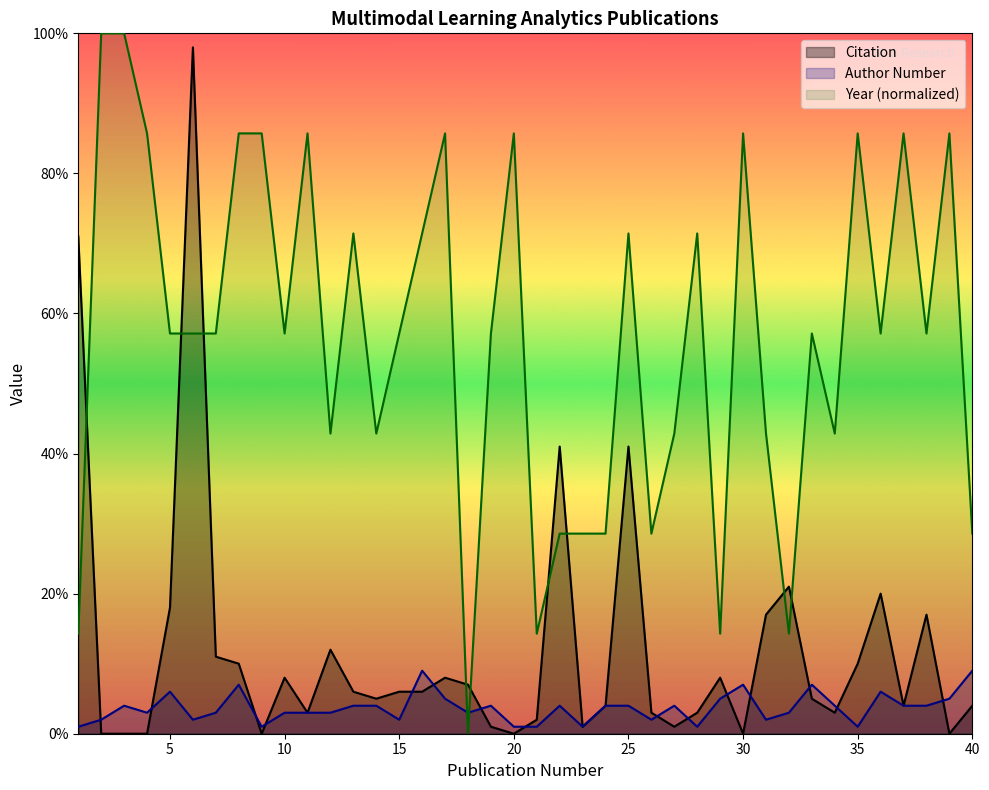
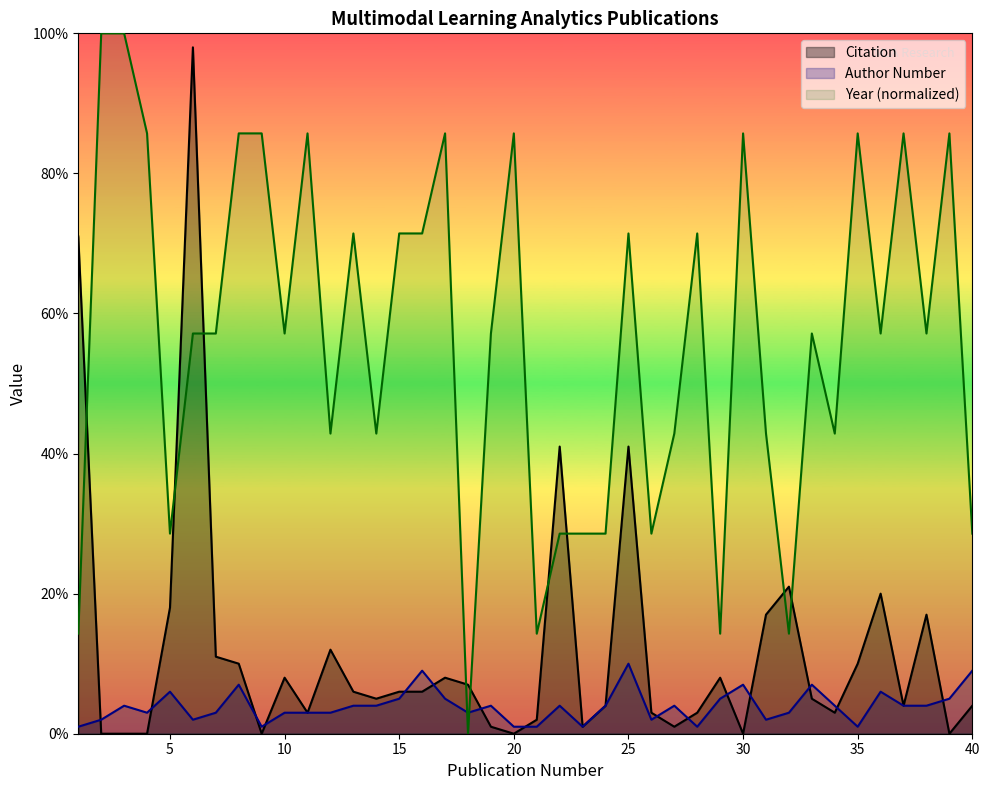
  {
    "Citation": {
      "5": "18%",
      "10": "8%",
      "15": "6%",
      "20": "0%",
      "25": "41%",
      "30": "0%",
      "35": "10%",
      "40": "4%"
    },
    "Author Number": {
      "5": "6%",
      "10": "3%",
-     "15": "2%",
+     "15": "5%",
      "20": "1%",
-     "25": "4%",
+     "25": "10%",
      "30": "7%",
      "35": "1%",
      "40": "9%"
    },
    "Year (normalized)": {
-     "5": "57%",
+     "5": "29%",
      "10": "57%",
-     "15": "57%",
+     "15": "71%",
      "20": "86%",
      "25": "71%",
      "30": "86%",
      "35": "86%",
      "40": "29%"
    }
  }
